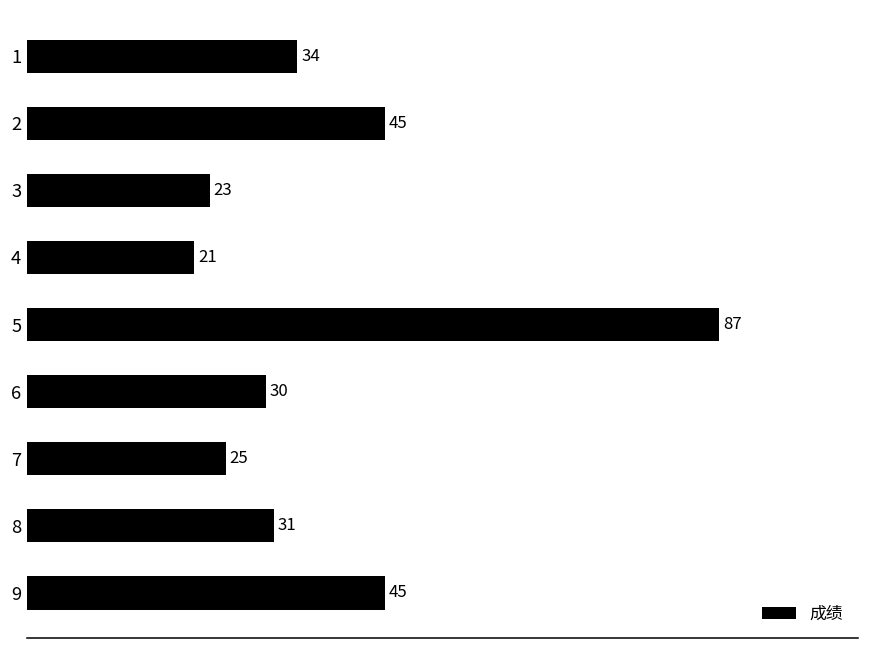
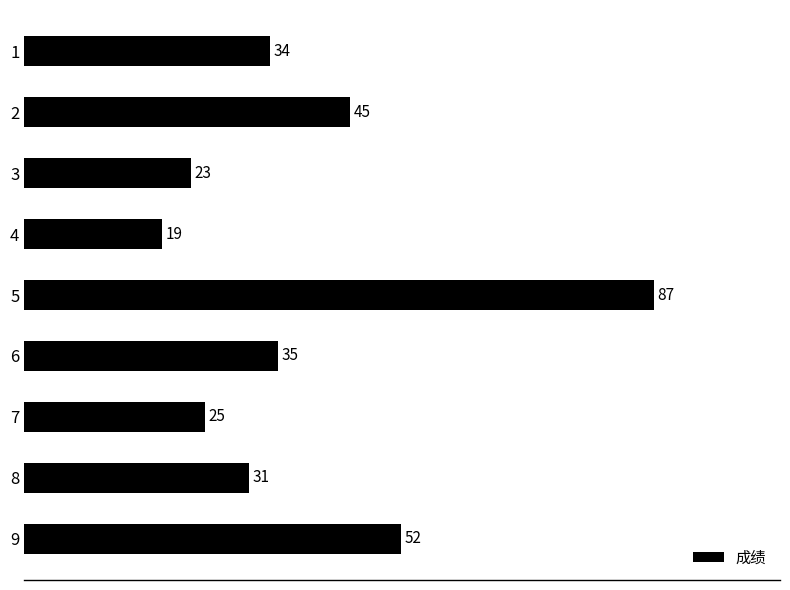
  {
    "1": 34,
    "2": 45,
    "3": 23,
-   "4": 21,
+   "4": 19,
    "5": 87,
-   "6": 30,
+   "6": 35,
    "7": 25,
    "8": 31,
-   "9": 45
+   "9": 52
  }
